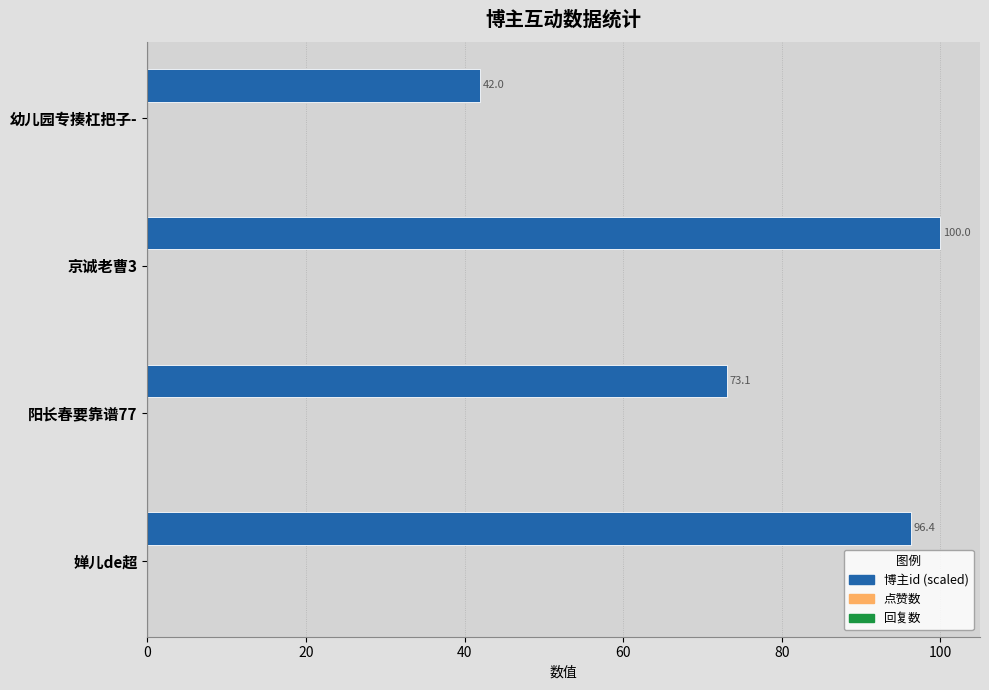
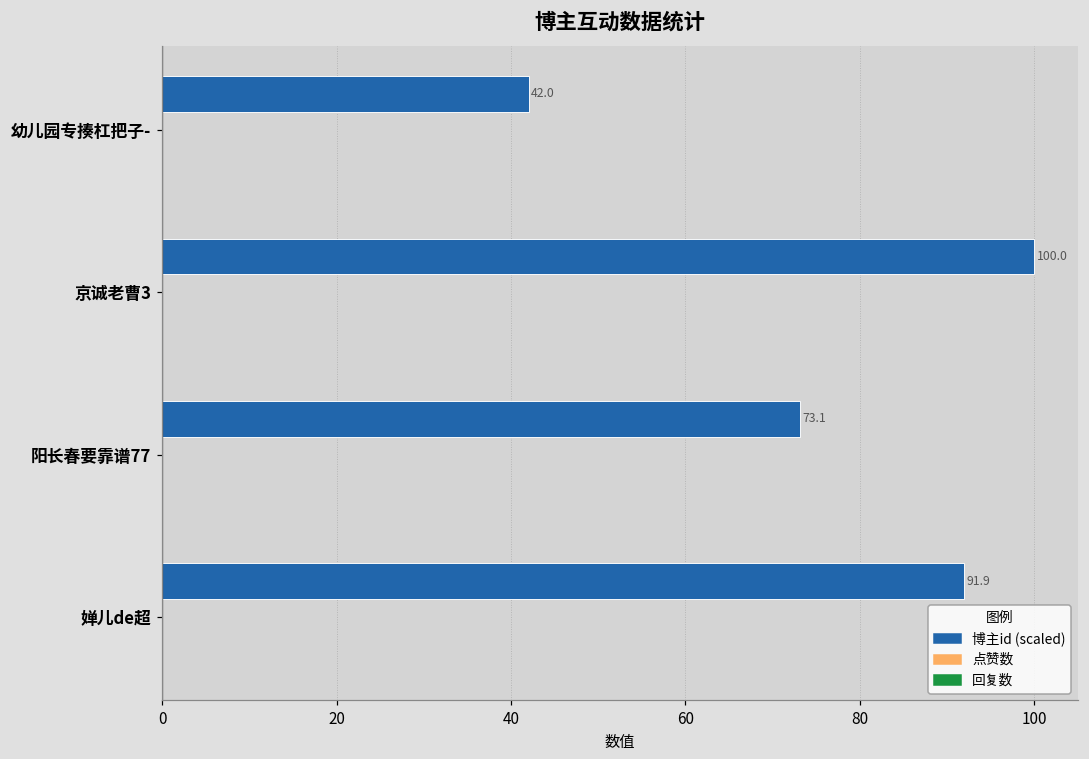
  {
    "博主id (scaled)": {
      "幼儿园专揍杠把子-": 42.0,
      "京诚老曹3": 100.0,
      "阳长春要靠谱77": 73.1,
-     "婵儿de超": 96.4
+     "婵儿de超": 91.9
    },
    "点赞数": {
      "幼儿园专揍杠把子-": 0,
      "京诚老曹3": 0,
      "阳长春要靠谱77": 0,
      "婵儿de超": 0
    },
    "回复数": {
      "幼儿园专揍杠把子-": 0,
      "京诚老曹3": 0,
      "阳长春要靠谱77": 0,
      "婵儿de超": 0
    }
  }
